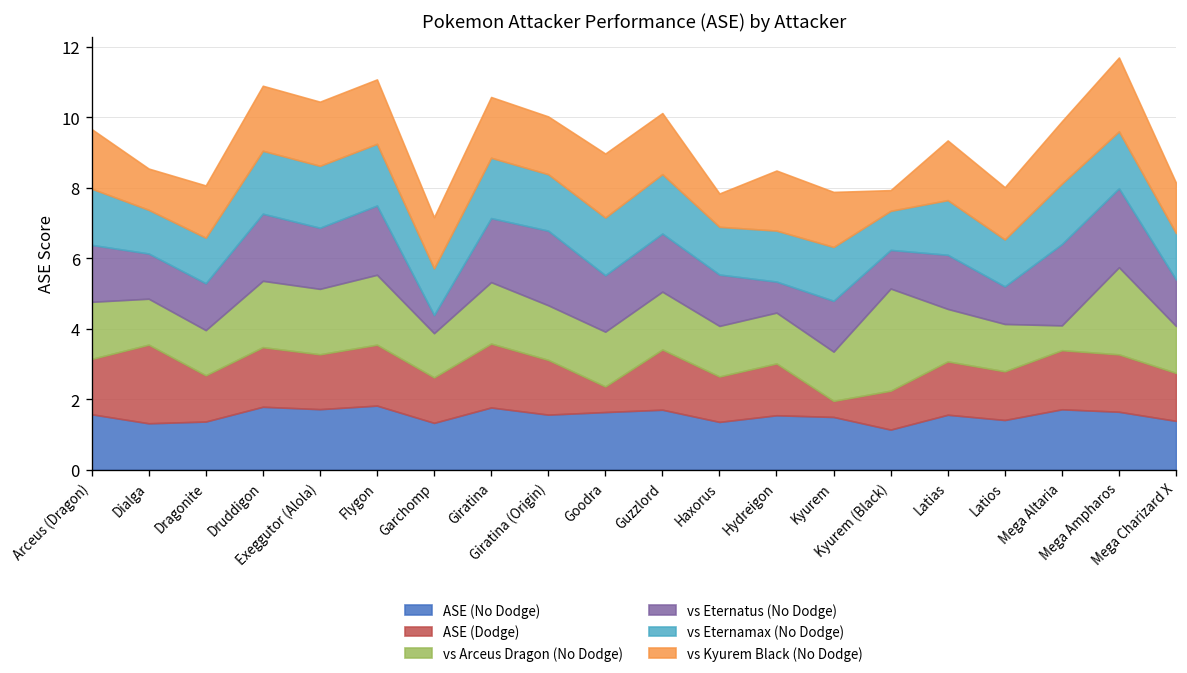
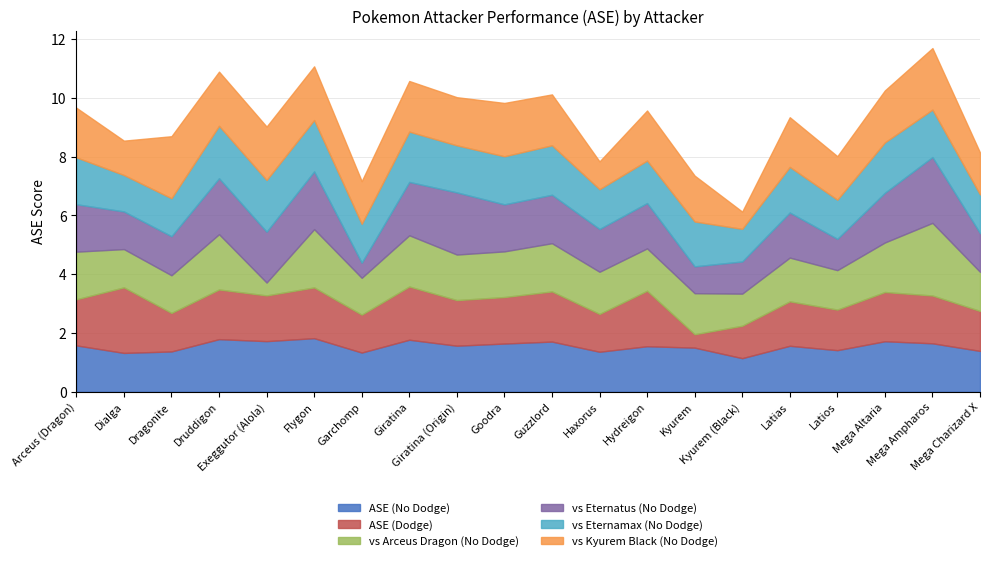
  {
    "ASE (Dodge)": {
      "Arceus (Dragon)": 1.6,
      "Dialga": 2.2,
      "Dragonite": 1.3,
      "Druddigon": 1.7,
      "Exeggutor (Alola)": 1.6,
      "Flygon": 1.7,
      "Garchomp": 1.3,
      "Giratina": 1.8,
      "Giratina (Origin)": 1.6,
-     "Goodra": 0.7,
+     "Goodra": 1.6,
      "Guzzlord": 1.7,
      "Haxorus": 1.3,
-     "Hydreigon": 1.5,
+     "Hydreigon": 1.9,
      "Kyurem": 0.5,
      "Kyurem (Black)": 1.1,
      "Latias": 1.5,
      "Latios": 1.4,
      "Mega Altaria": 1.7,
      "Mega Ampharos": 1.6,
      "Mega Charizard X": 1.4
    },
    "vs Arceus Dragon (No Dodge)": {
      "Arceus (Dragon)": 1.6,
      "Dialga": 1.3,
      "Dragonite": 1.3,
      "Druddigon": 1.9,
-     "Exeggutor (Alola)": 1.9,
+     "Exeggutor (Alola)": 0.4,
      "Flygon": 2.0,
      "Garchomp": 1.3,
      "Giratina": 1.7,
      "Giratina (Origin)": 1.6,
      "Goodra": 1.6,
      "Guzzlord": 1.6,
      "Haxorus": 1.4,
      "Hydreigon": 1.4,
      "Kyurem": 1.4,
-     "Kyurem (Black)": 2.9,
+     "Kyurem (Black)": 1.1,
      "Latias": 1.5,
      "Latios": 1.3,
-     "Mega Altaria": 0.7,
+     "Mega Altaria": 1.7,
      "Mega Ampharos": 2.5,
      "Mega Charizard X": 1.3
    },
    "vs Eternatus (No Dodge)": {
      "Arceus (Dragon)": 1.6,
      "Dialga": 1.3,
      "Dragonite": 1.3,
      "Druddigon": 1.9,
      "Exeggutor (Alola)": 1.7,
      "Flygon": 2.0,
      "Garchomp": 0.5,
      "Giratina": 1.8,
      "Giratina (Origin)": 2.1,
      "Goodra": 1.6,
      "Guzzlord": 1.6,
      "Haxorus": 1.5,
-     "Hydreigon": 0.9,
-     "Kyurem": 1.4,
+     "Hydreigon": 1.5,
+     "Kyurem": 0.9,
      "Kyurem (Black)": 1.1,
      "Latias": 1.5,
      "Latios": 1.1,
-     "Mega Altaria": 2.3,
+     "Mega Altaria": 1.7,
      "Mega Ampharos": 2.2,
      "Mega Charizard X": 1.3
    },
    "vs Kyurem Black (No Dodge)": {
      "Arceus (Dragon)": 1.7,
      "Dialga": 1.2,
-     "Dragonite": 1.5,
+     "Dragonite": 2.1,
      "Druddigon": 1.8,
      "Exeggutor (Alola)": 1.8,
      "Flygon": 1.8,
      "Garchomp": 1.5,
      "Giratina": 1.7,
      "Giratina (Origin)": 1.6,
      "Goodra": 1.8,
      "Guzzlord": 1.7,
      "Haxorus": 0.9,
      "Hydreigon": 1.7,
      "Kyurem": 1.6,
      "Kyurem (Black)": 0.6,
      "Latias": 1.7,
      "Latios": 1.5,
      "Mega Altaria": 1.8,
      "Mega Ampharos": 2.1,
      "Mega Charizard X": 1.4
    }
  }
